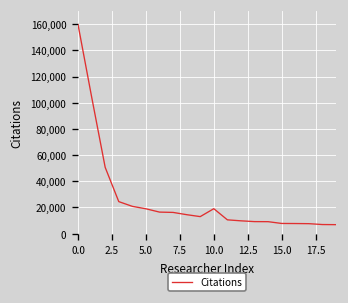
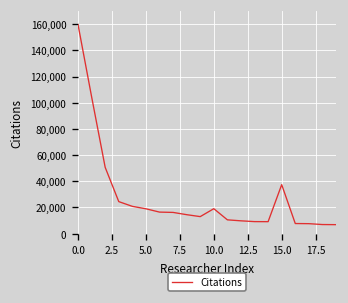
  {
    "0.0": "160,000",
    "5.0": "19,000",
    "10.0": "19,000",
-   "15.0": "8,000"
+   "15.0": "37,000"
  }
